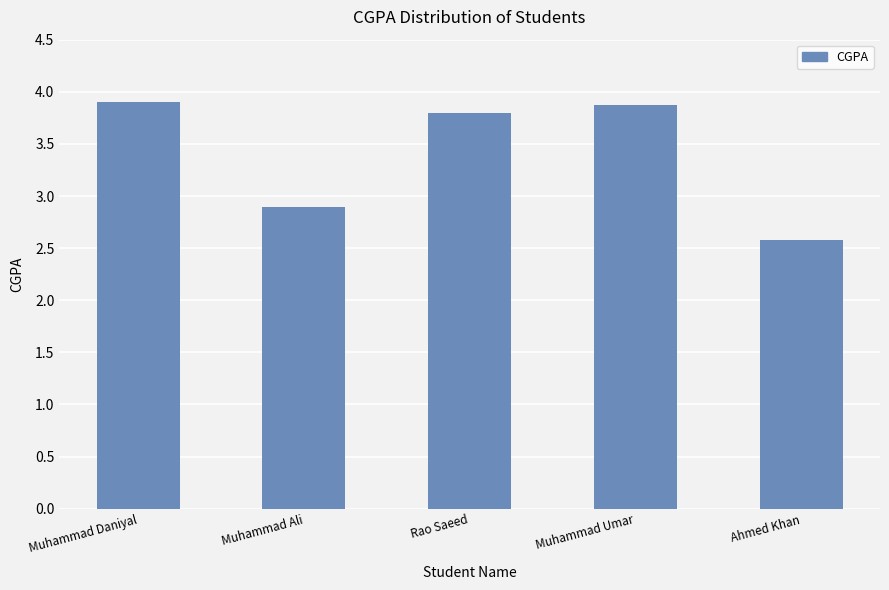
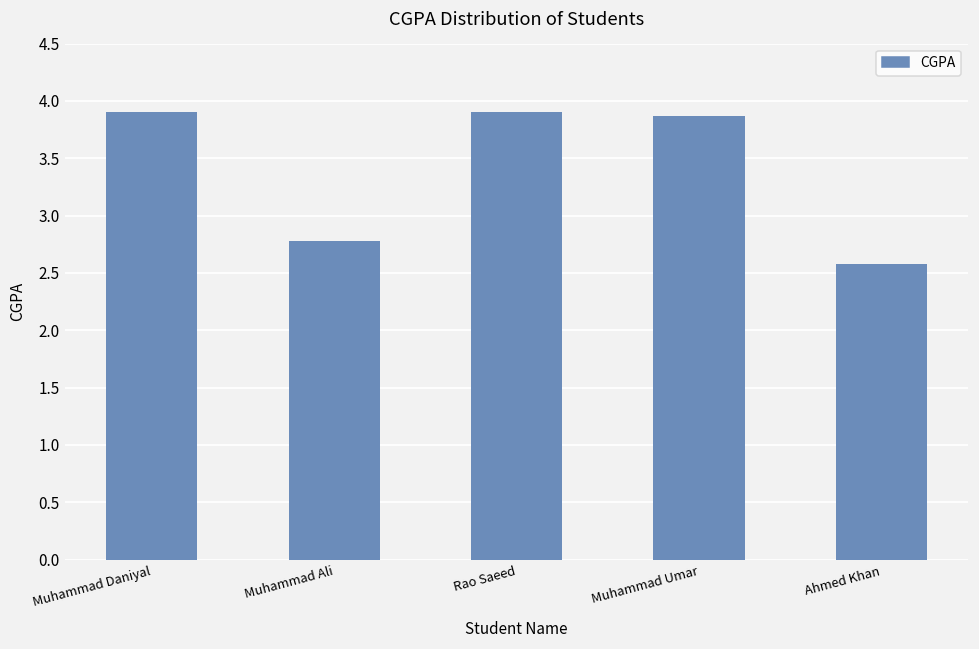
  {
    "Muhammad Daniyal": 3.90,
-   "Muhammad Ali": 2.89,
-   "Rao Saeed": 3.8,
+   "Muhammad Ali": 2.78,
+   "Rao Saeed": 3.9,
    "Muhammad Umar": 3.87,
    "Ahmed Khan": 2.58
  }
